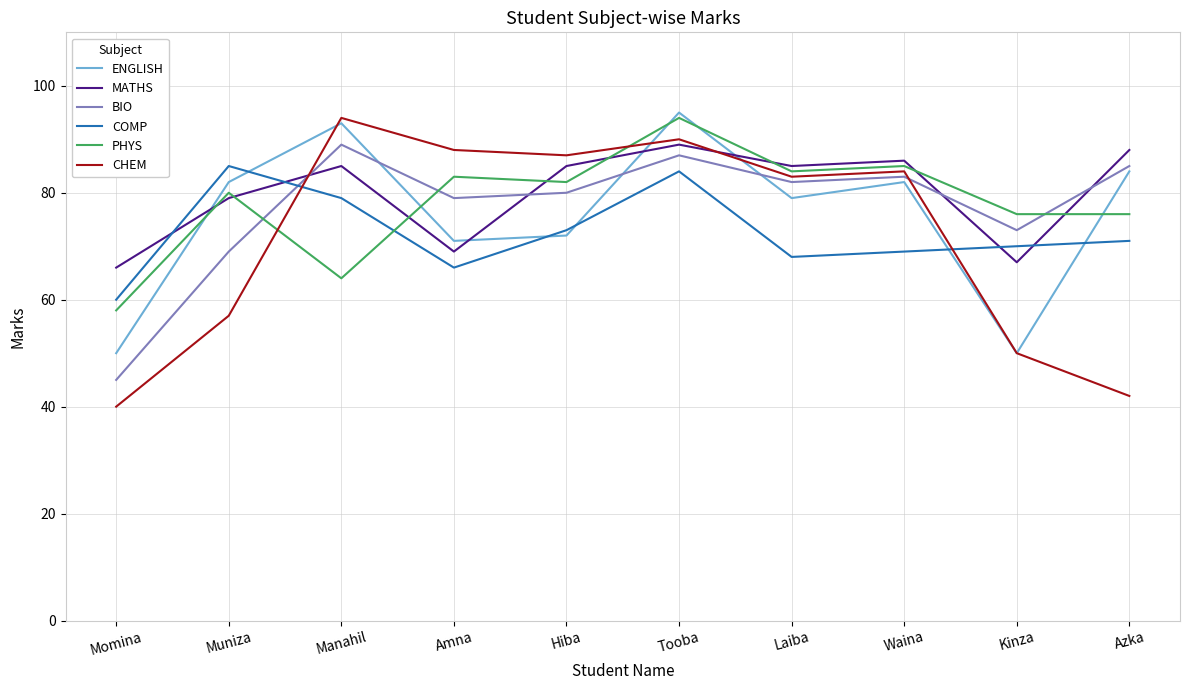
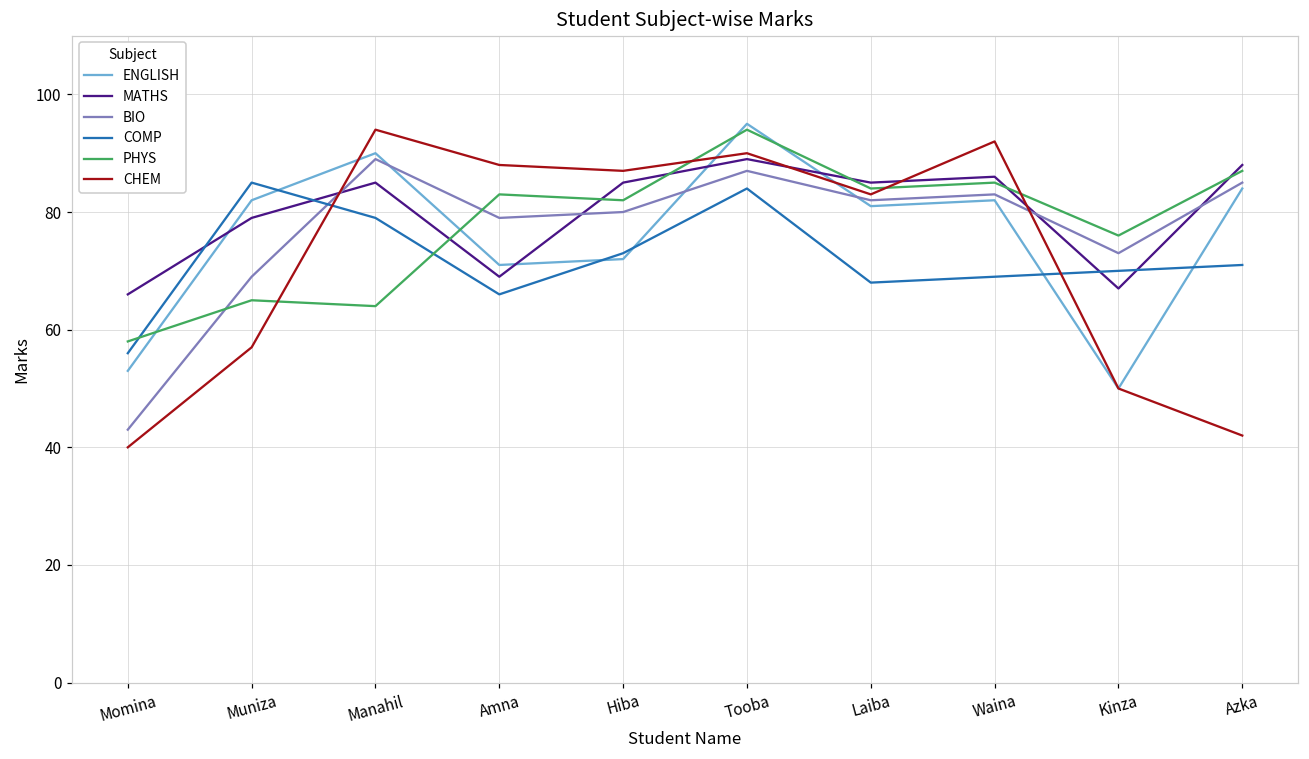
  {
    "ENGLISH": {
-     "Momina": 50,
+     "Momina": 53,
      "Muniza": 82,
-     "Manahil": 93,
+     "Manahil": 90,
      "Amna": 71,
      "Hiba": 72,
      "Tooba": 95,
-     "Laiba": 79,
+     "Laiba": 81,
      "Waina": 82,
      "Azka": 84
    },
    "MATHS": {
      "Momina": 66,
      "Muniza": 79,
      "Manahil": 85,
      "Amna": 69,
      "Hiba": 85,
      "Tooba": 89,
      "Laiba": 85,
      "Waina": 86,
      "Kinza": 67,
      "Azka": 88
    },
    "BIO": {
-     "Momina": 45,
+     "Momina": 43,
      "Muniza": 69,
      "Manahil": 89,
      "Amna": 79,
      "Hiba": 80,
      "Tooba": 87,
      "Laiba": 82,
      "Waina": 83,
      "Kinza": 73,
      "Azka": 85
    },
    "COMP": {
-     "Momina": 60,
+     "Momina": 56,
      "Muniza": 85,
      "Manahil": 79,
      "Amna": 66,
      "Hiba": 73,
      "Tooba": 84,
      "Laiba": 68,
      "Waina": 69,
      "Kinza": 70,
      "Azka": 71
    },
    "PHYS": {
      "Momina": 58,
-     "Muniza": 80,
+     "Muniza": 65,
      "Manahil": 64,
      "Amna": 83,
      "Hiba": 82,
      "Tooba": 94,
      "Laiba": 84,
      "Waina": 85,
      "Kinza": 76,
-     "Azka": 76
+     "Azka": 87
    },
    "CHEM": {
      "Momina": 40,
      "Muniza": 57,
      "Manahil": 94,
      "Amna": 88,
      "Hiba": 87,
      "Tooba": 90,
      "Laiba": 83,
-     "Waina": 84,
+     "Waina": 92,
      "Azka": 42
    }
  }
